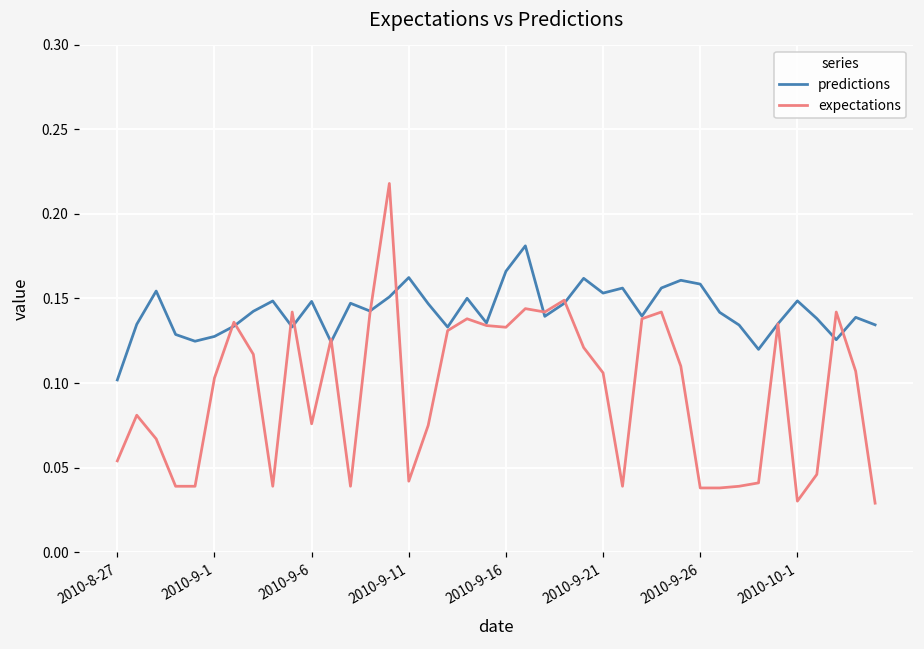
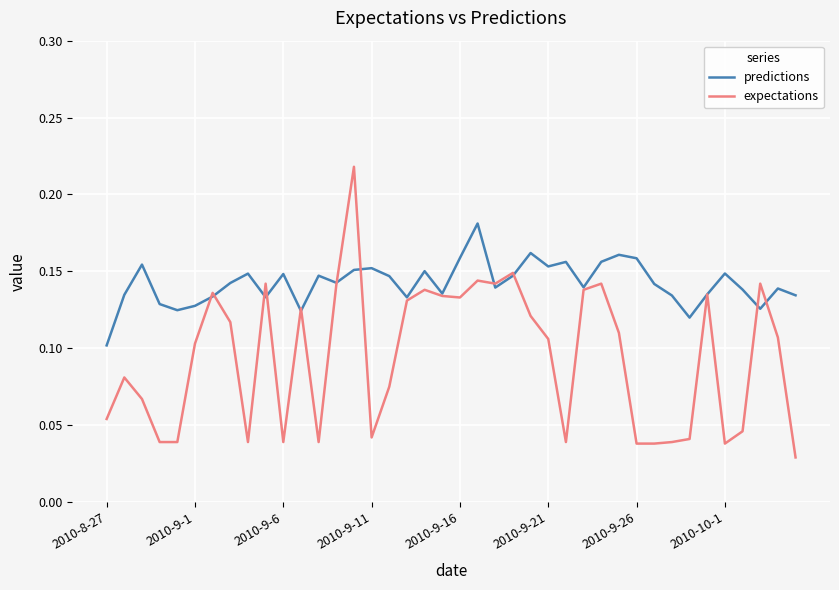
  {
    "predictions": {
      "2010-8-27": 0.102,
      "2010-9-1": 0.128,
      "2010-9-6": 0.148,
-     "2010-9-11": 0.162,
-     "2010-9-16": 0.166,
+     "2010-9-11": 0.152,
+     "2010-9-16": 0.159,
      "2010-9-21": 0.153,
      "2010-9-26": 0.159,
      "2010-10-1": 0.149
    },
    "expectations": {
      "2010-8-27": 0.054,
      "2010-9-1": 0.103,
-     "2010-9-6": 0.076,
+     "2010-9-6": 0.039,
      "2010-9-11": 0.042,
      "2010-9-16": 0.133,
      "2010-9-21": 0.106,
      "2010-9-26": 0.038,
-     "2010-10-1": 0.030
+     "2010-10-1": 0.038
    }
  }
